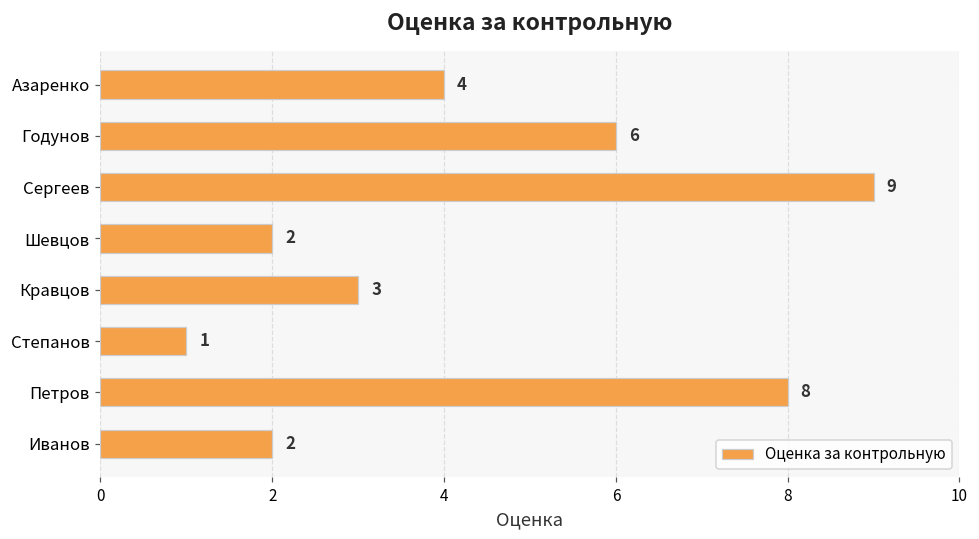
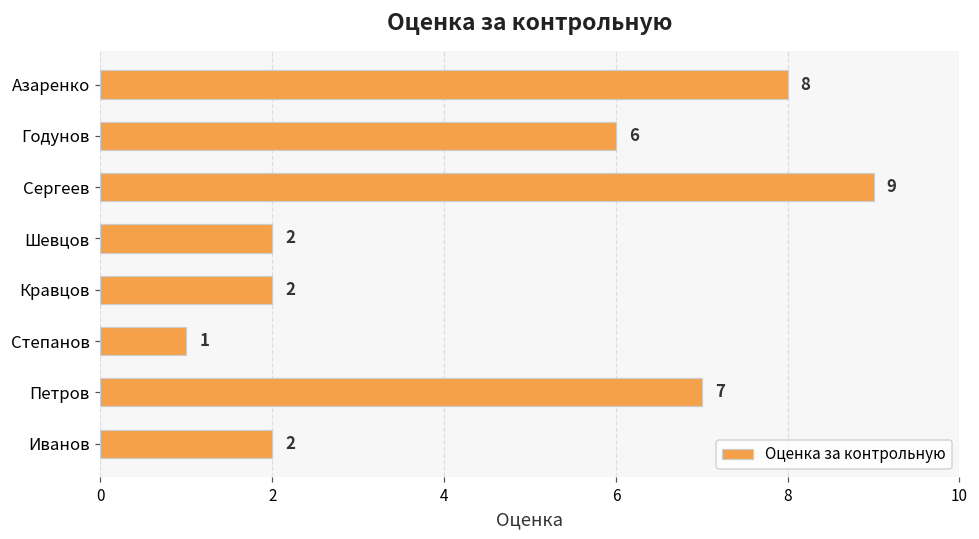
  {
-   "Азаренко": 4,
+   "Азаренко": 8,
    "Годунов": 6,
    "Сергеев": 9,
    "Шевцов": 2,
-   "Кравцов": 3,
+   "Кравцов": 2,
    "Степанов": 1,
-   "Петров": 8,
+   "Петров": 7,
    "Иванов": 2
  }
